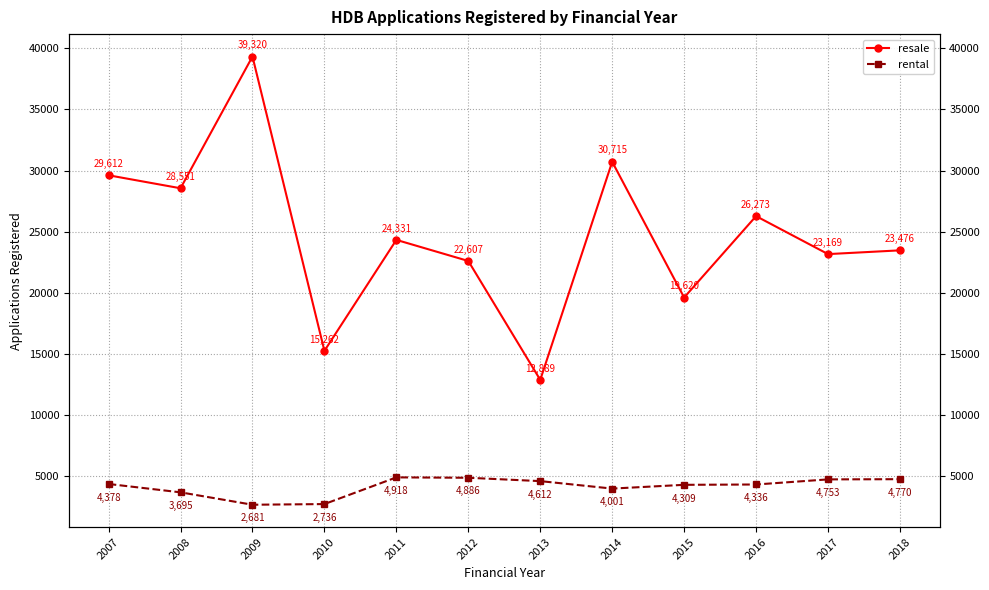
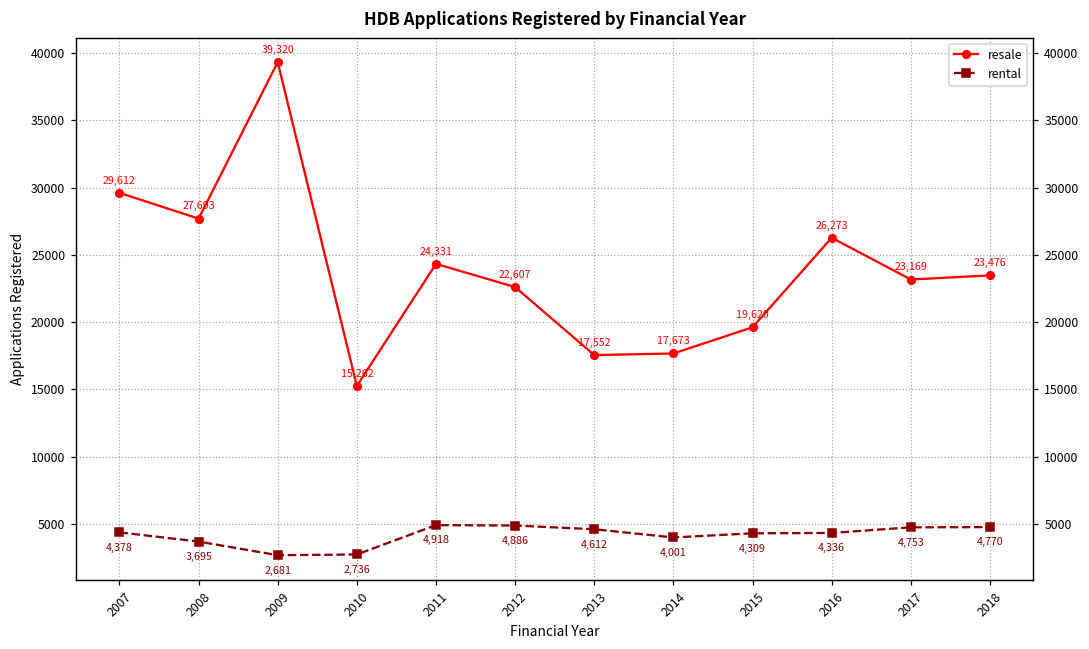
  {
    "resale": {
      "2007": "29,612",
-     "2008": "28,551",
+     "2008": "27,693",
      "2009": "39,320",
      "2010": "15,262",
      "2011": "24,331",
      "2012": "22,607",
-     "2013": "12,889",
-     "2014": "30,715",
+     "2013": "17,552",
+     "2014": "17,673",
      "2015": "19,620",
      "2016": "26,273",
      "2017": "23,169",
      "2018": "23,476"
    },
    "rental": {
      "2007": "4,378",
      "2008": "3,695",
      "2009": "2,681",
      "2010": "2,736",
      "2011": "4,918",
      "2012": "4,886",
      "2013": "4,612",
      "2014": "4,001",
      "2015": "4,309",
      "2016": "4,336",
      "2017": "4,753",
      "2018": "4,770"
    }
  }
